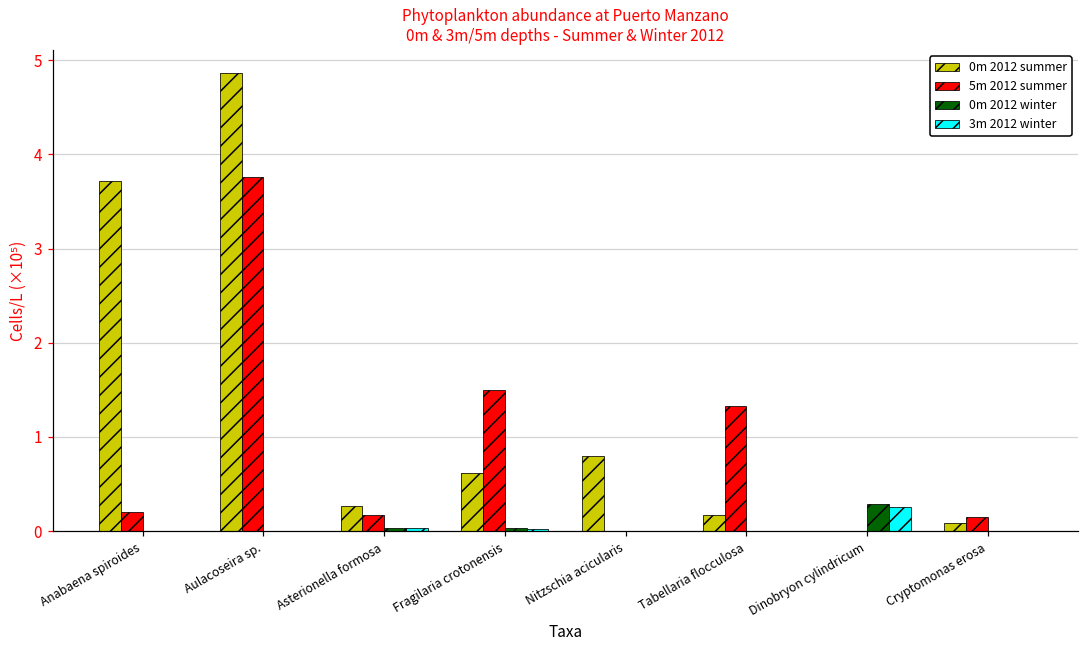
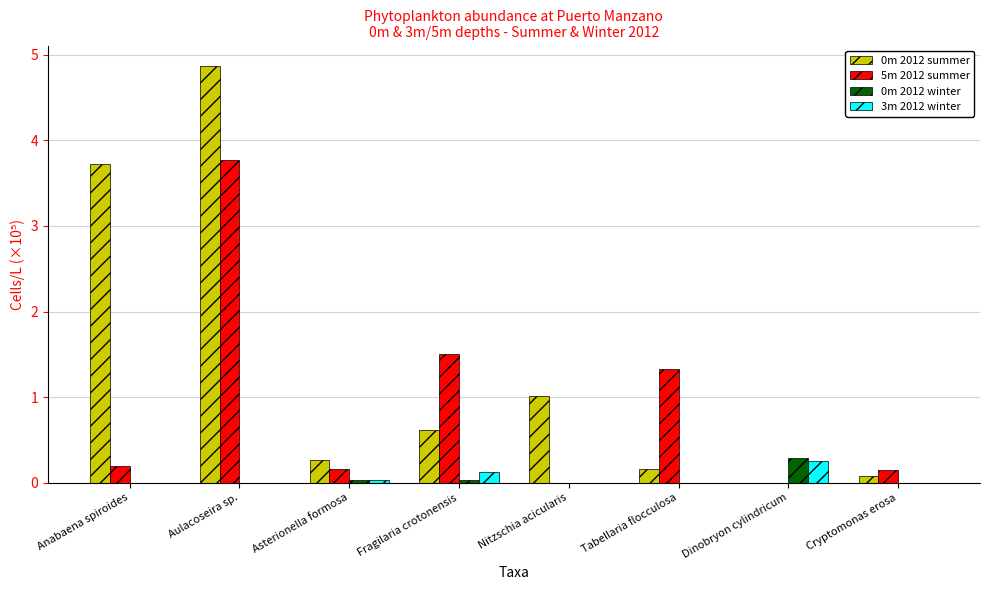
  {
    "0m 2012 summer": {
      "Anabaena spiroides": 3.7,
      "Aulacoseira sp.": 4.9,
      "Asterionella formosa": 0.3,
      "Fragilaria crotonensis": 0.6,
-     "Nitzschia acicularis": 0.8,
+     "Nitzschia acicularis": 1.0,
      "Tabellaria flocculosa": 0.2,
      "Dinobryon cylindricum": 0.0,
      "Cryptomonas erosa": 0.1
    },
    "5m 2012 summer": {
      "Anabaena spiroides": 0.2,
      "Aulacoseira sp.": 3.8,
      "Asterionella formosa": 0.2,
      "Fragilaria crotonensis": 1.5,
      "Nitzschia acicularis": 0.0,
      "Tabellaria flocculosa": 1.3,
      "Dinobryon cylindricum": 0.0,
      "Cryptomonas erosa": 0.1
    },
    "0m 2012 winter": {
      "Anabaena spiroides": 0.0,
      "Aulacoseira sp.": 0.0,
      "Asterionella formosa": 0.0,
      "Fragilaria crotonensis": 0.0,
      "Nitzschia acicularis": 0.0,
      "Tabellaria flocculosa": 0.0,
      "Dinobryon cylindricum": 0.3,
      "Cryptomonas erosa": 0.0
    },
    "3m 2012 winter": {
      "Anabaena spiroides": 0.0,
      "Aulacoseira sp.": 0.0,
-     "Fragilaria crotonensis": 0.0,
+     "Fragilaria crotonensis": 0.1,
      "Nitzschia acicularis": 0.0,
      "Dinobryon cylindricum": 0.3,
      "Cryptomonas erosa": 0.0
    }
  }
